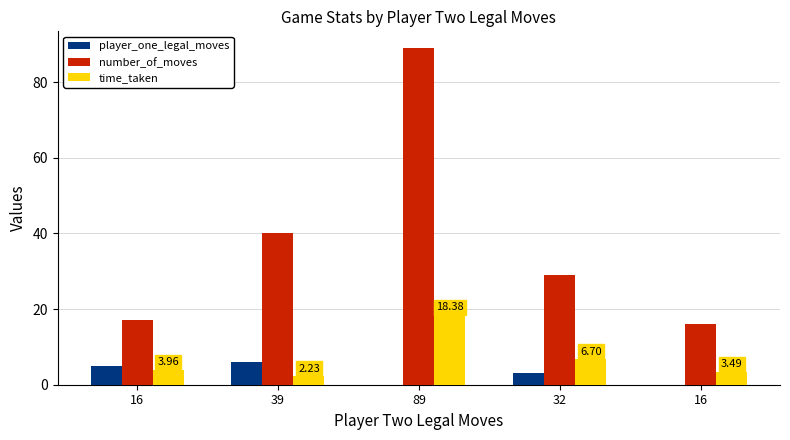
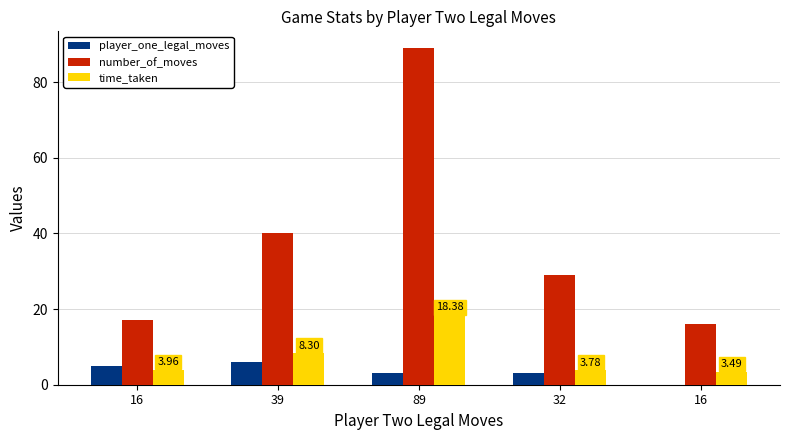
  {
    "player_one_legal_moves": {
      "39": 6,
-     "89": 0,
+     "89": 3,
      "32": 3
    },
    "number_of_moves": {
      "39": 40,
      "89": 89,
      "32": 29
    },
    "time_taken": {
-     "39": 2.23,
-     "32": 6.70
+     "39": 8.30,
+     "32": 3.78
    }
  }
